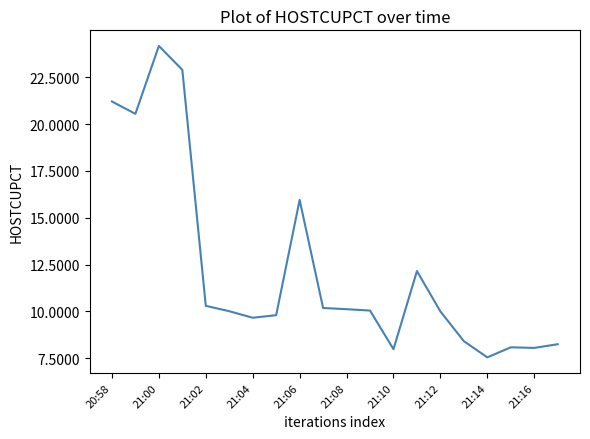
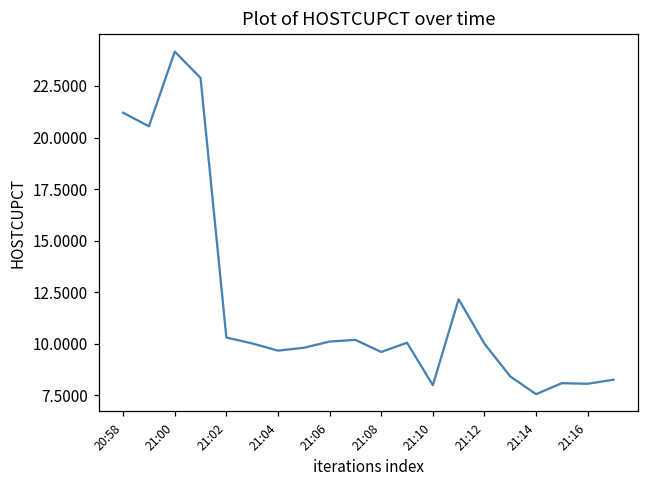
  {
    "20:58": 21.2,
    "21:00": 24.2,
    "21:02": 10.3,
    "21:04": 9.7,
-   "21:06": 16.0,
-   "21:08": 10.1,
+   "21:06": 10.1,
+   "21:08": 9.6,
    "21:10": 8.0,
    "21:12": 10.0,
    "21:14": 7.6,
    "21:16": 8.1
  }
